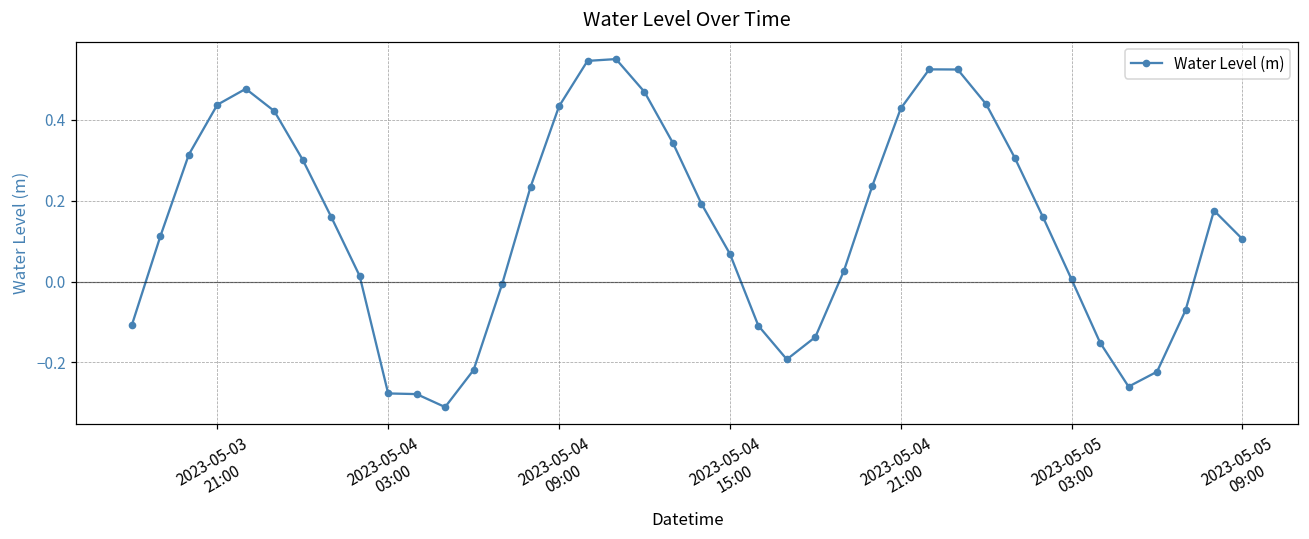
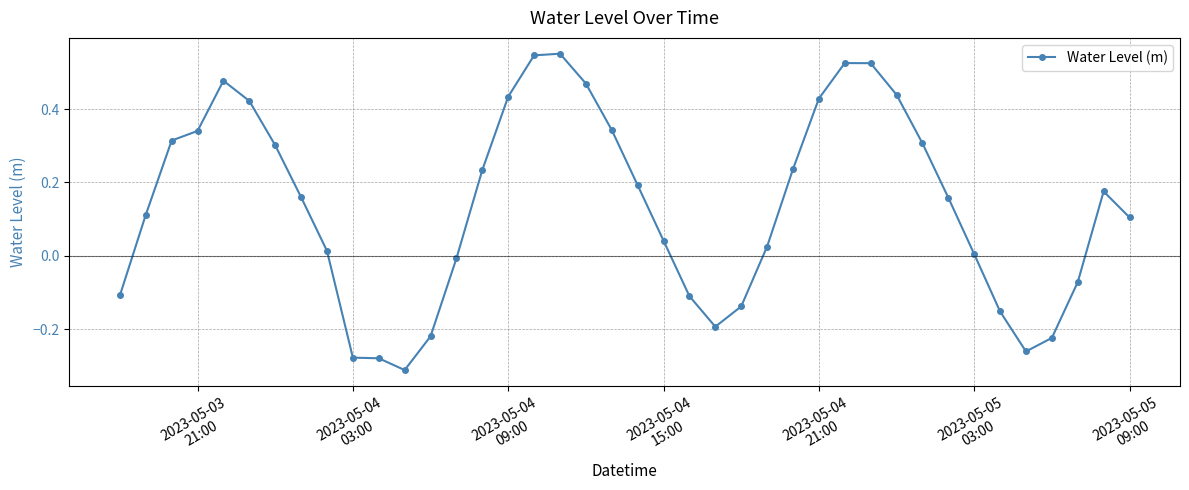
  {
-   "2023-05-03 21:00": 0.44,
+   "2023-05-03 21:00": 0.34,
    "2023-05-04 03:00": -0.28,
    "2023-05-04 09:00": 0.43,
-   "2023-05-04 15:00": 0.07,
+   "2023-05-04 15:00": 0.04,
    "2023-05-04 21:00": 0.43,
    "2023-05-05 03:00": 0.01,
    "2023-05-05 09:00": 0.10
  }
